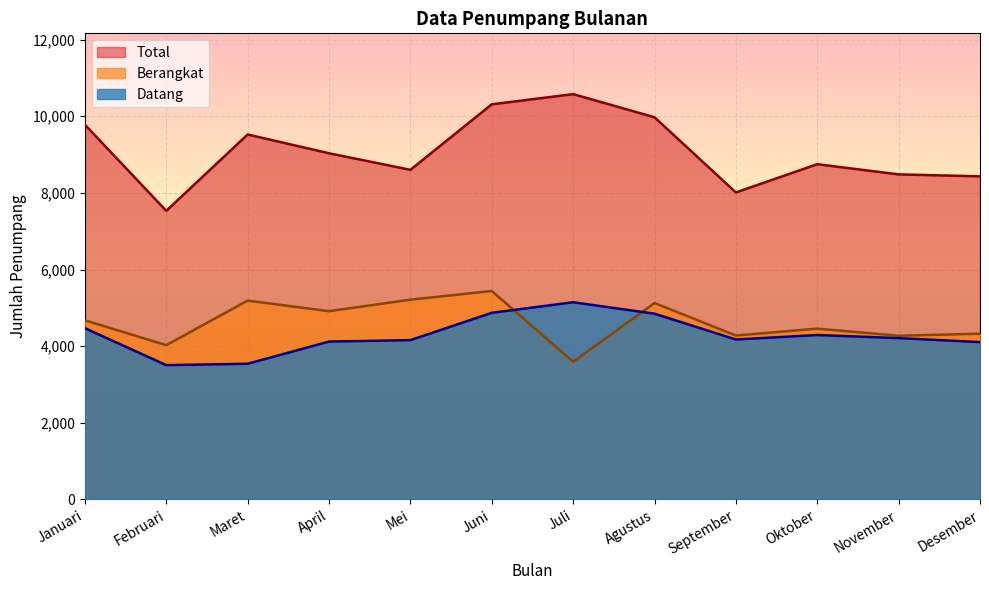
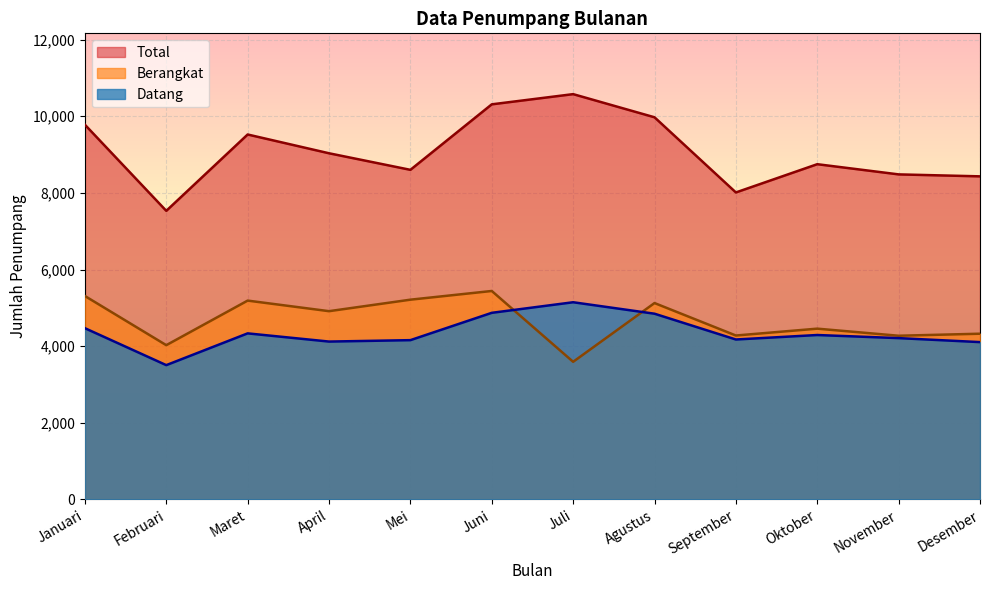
  {
    "Total": {
      "Januari": "9,800",
      "Februari": "7,500",
      "Maret": "9,500",
      "April": "9,000",
      "Mei": "8,600",
      "Juni": "10,300",
      "Juli": "10,600",
      "Agustus": "10,000",
      "September": "8,000",
      "Oktober": "8,700",
      "November": "8,500",
      "Desember": "8,400"
    },
    "Berangkat": {
-     "Januari": "4,700",
+     "Januari": "5,300",
      "Februari": "4,000",
      "Maret": "5,200",
      "April": "4,900",
      "Mei": "5,200",
      "Juni": "5,400",
      "Juli": "3,600",
      "Agustus": "5,100",
      "September": "4,300",
      "Oktober": "4,500",
      "Desember": "4,300"
    },
    "Datang": {
      "Januari": "4,500",
      "Februari": "3,500",
-     "Maret": "3,500",
+     "Maret": "4,300",
      "April": "4,100",
      "Mei": "4,200",
      "Juni": "4,900",
      "Juli": "5,100",
      "Agustus": "4,800",
      "September": "4,200",
      "Oktober": "4,300",
      "Desember": "4,100"
    }
  }
